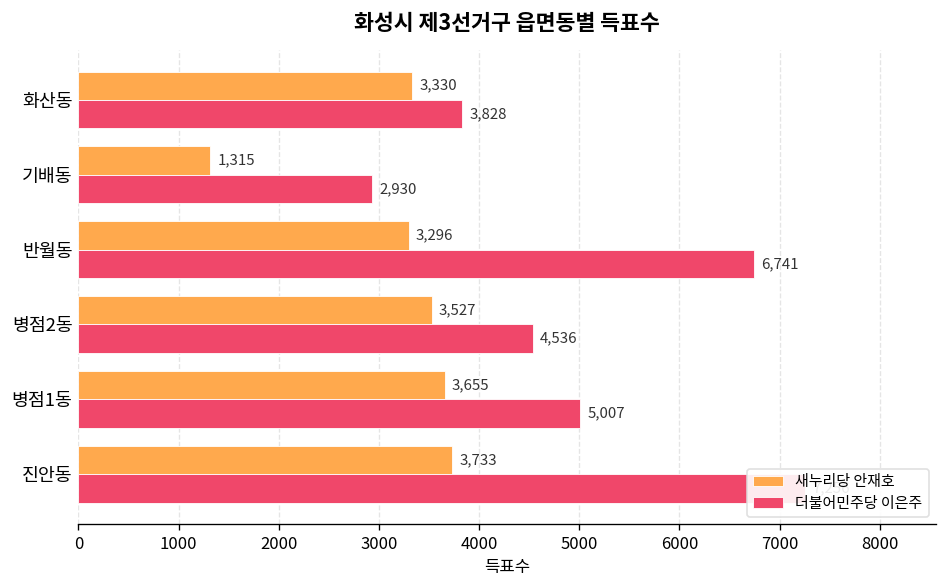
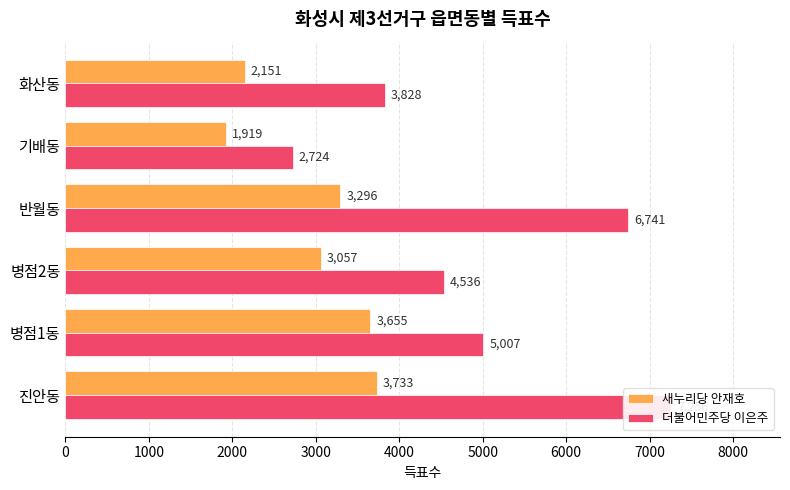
  {
    "새누리당 안재호": {
-     "화산동": "3,330",
-     "기배동": "1,315",
+     "화산동": "2,151",
+     "기배동": "1,919",
      "반월동": "3,296",
-     "병점2동": "3,527",
+     "병점2동": "3,057",
      "병점1동": "3,655",
      "진안동": "3,733"
    },
    "더불어민주당 이은주": {
      "화산동": "3,828",
-     "기배동": "2,930",
+     "기배동": "2,724",
      "반월동": "6,741",
      "병점2동": "4,536",
      "병점1동": "5,007"
    }
  }
